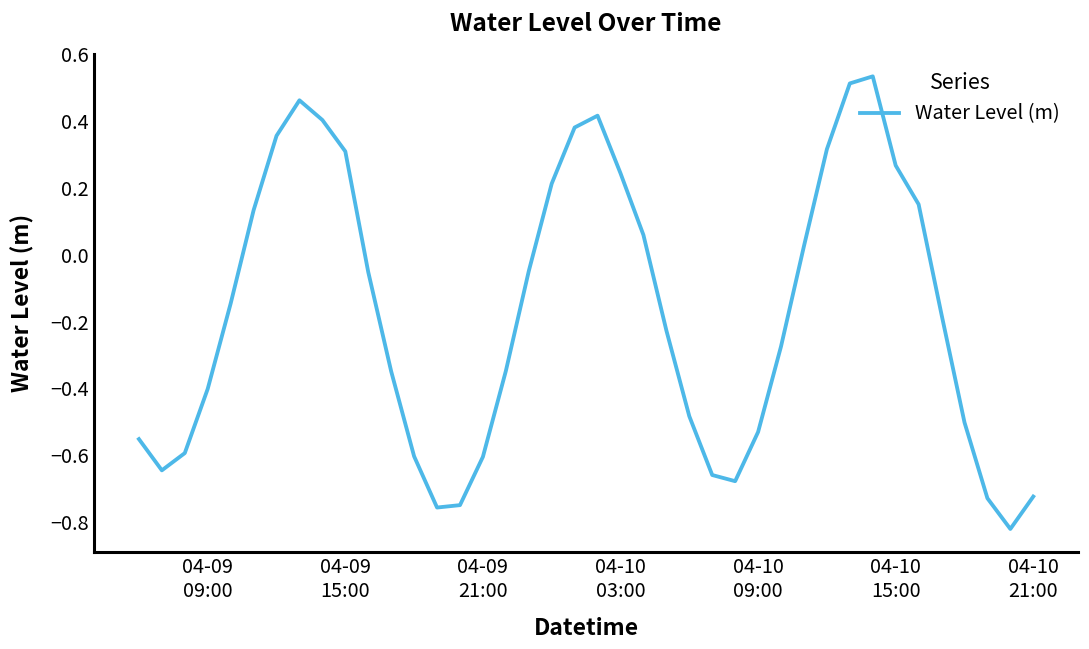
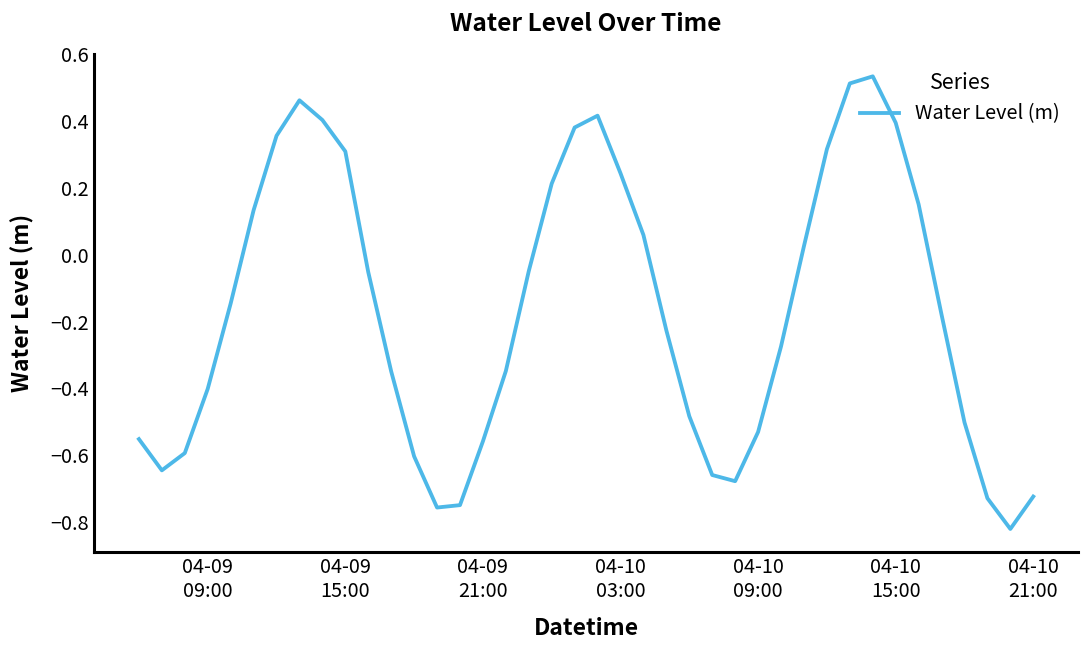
  {
    "04-09 09:00": -0.40,
    "04-09 15:00": 0.31,
-   "04-09 21:00": -0.60,
+   "04-09 21:00": -0.56,
    "04-10 03:00": 0.24,
    "04-10 09:00": -0.53,
-   "04-10 15:00": 0.27,
+   "04-10 15:00": 0.39,
    "04-10 21:00": -0.72
  }
